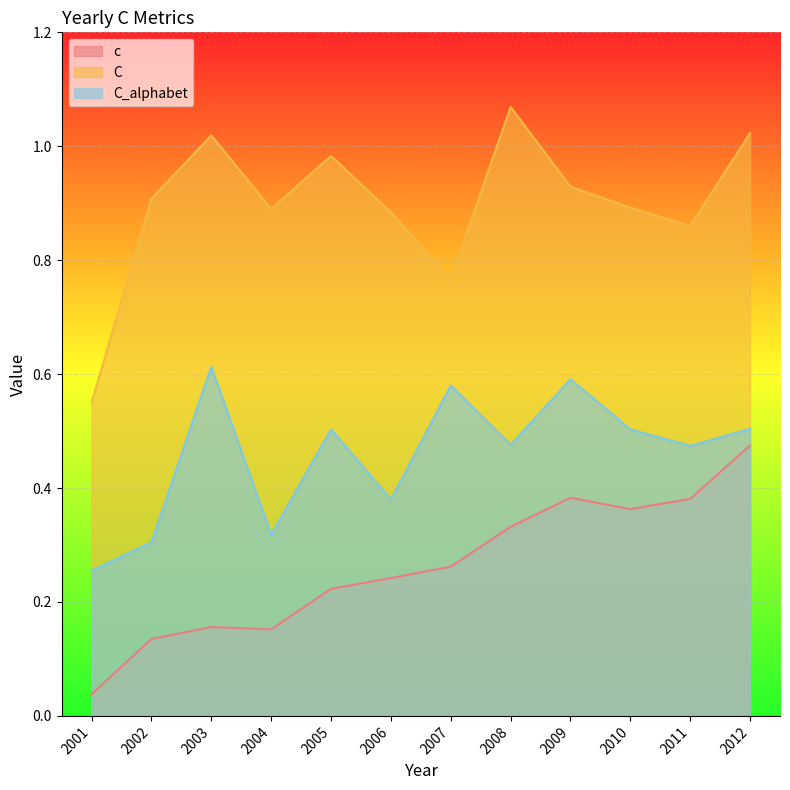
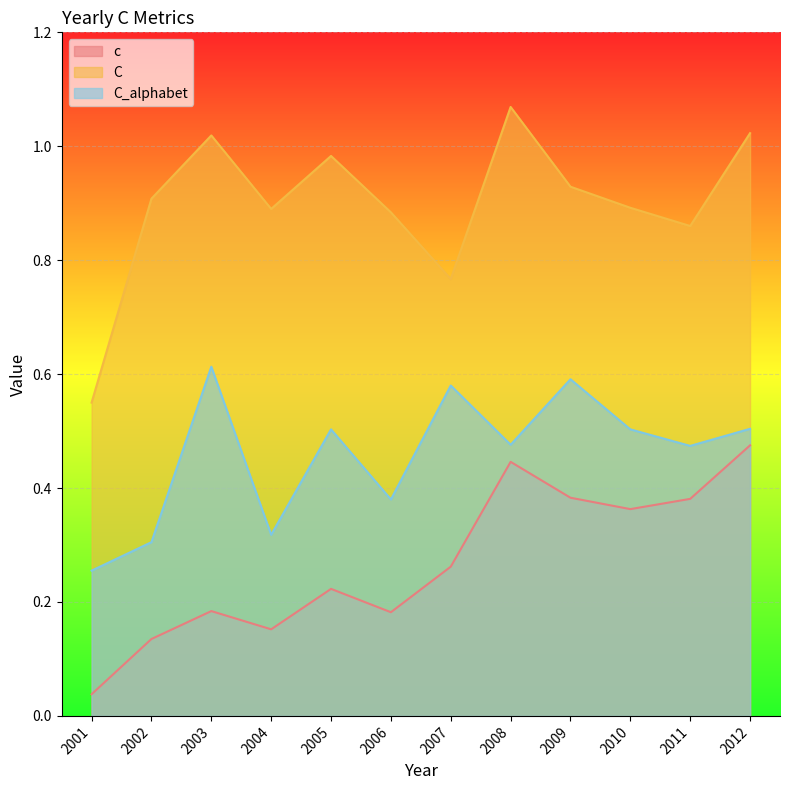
  {
    "c": {
      "2001": 0.04,
      "2002": 0.14,
-     "2003": 0.16,
+     "2003": 0.18,
      "2004": 0.15,
      "2005": 0.22,
-     "2006": 0.24,
+     "2006": 0.18,
      "2007": 0.26,
-     "2008": 0.33,
+     "2008": 0.45,
      "2009": 0.38,
      "2010": 0.36,
      "2011": 0.38,
      "2012": 0.48
    },
    "C": {
      "2001": 0.55,
      "2002": 0.91,
      "2003": 1.02,
      "2004": 0.89,
      "2005": 0.98,
      "2006": 0.88,
      "2007": 0.77,
      "2008": 1.07,
      "2009": 0.93,
      "2010": 0.89,
      "2011": 0.86,
      "2012": 1.02
    },
    "C_alphabet": {
      "2001": 0.26,
      "2002": 0.31,
      "2003": 0.61,
      "2004": 0.32,
      "2005": 0.50,
      "2006": 0.38,
      "2007": 0.58,
      "2008": 0.48,
      "2009": 0.59,
      "2010": 0.50,
      "2011": 0.47,
      "2012": 0.50
    }
  }
